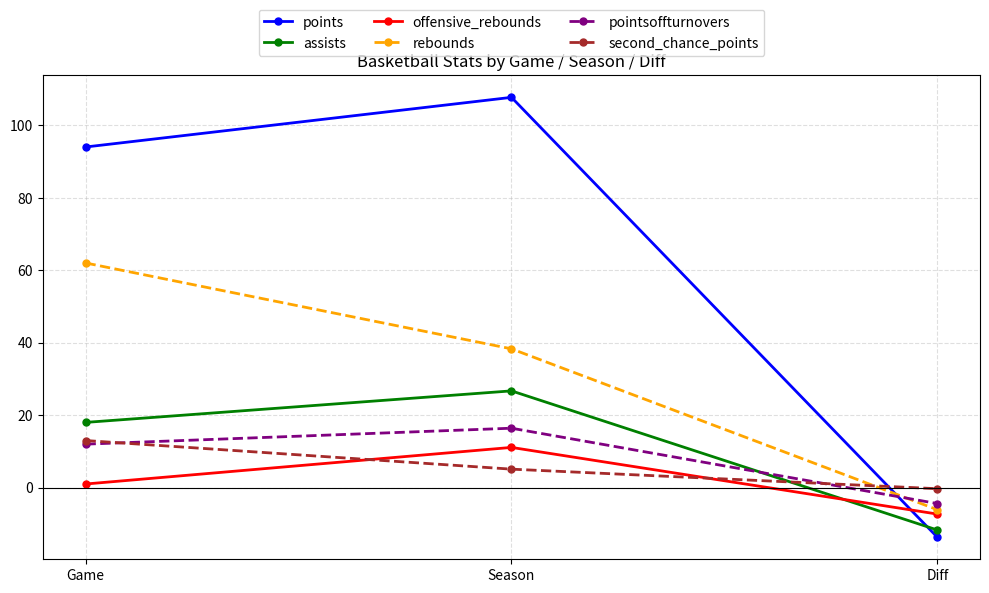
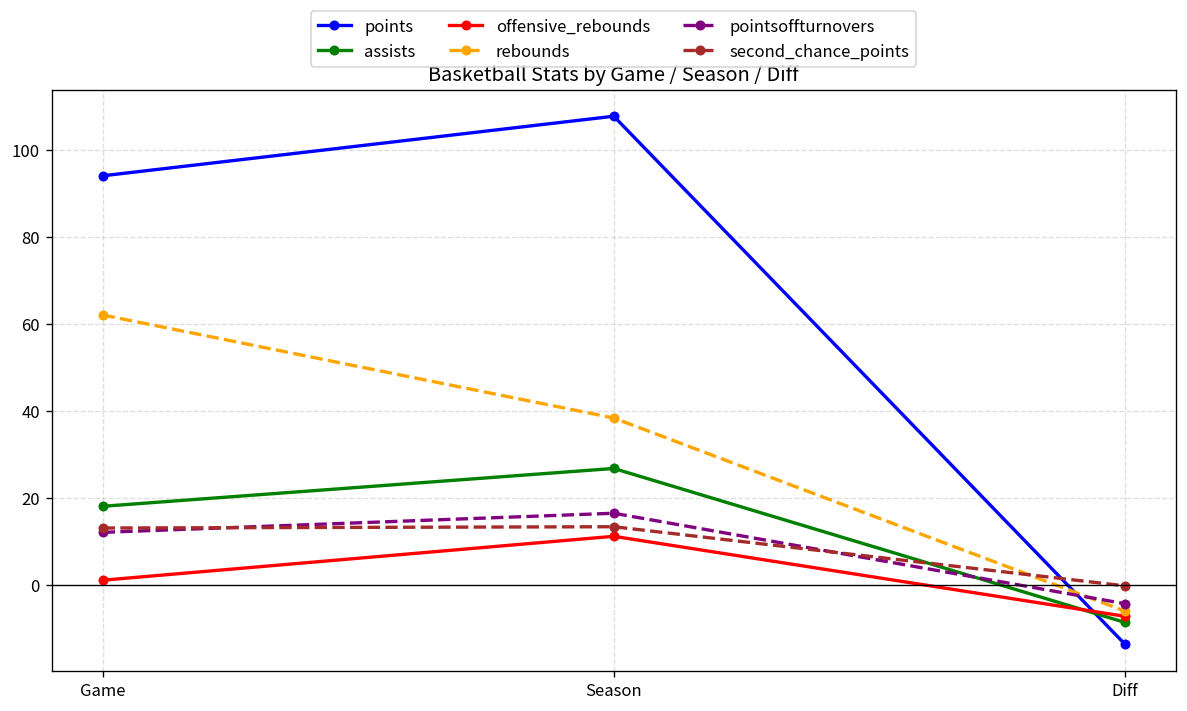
  {
    "points": {
      "Game": 94,
      "Season": 108,
      "Diff": -14
    },
    "assists": {
      "Game": 18,
      "Season": 27,
-     "Diff": -12
+     "Diff": -9
    },
    "offensive_rebounds": {
      "Game": 1,
      "Season": 11,
      "Diff": -7
    },
    "rebounds": {
      "Game": 62,
      "Season": 38,
      "Diff": -6
    },
    "pointsoffturnovers": {
      "Game": 12,
      "Season": 16,
      "Diff": -4
    },
    "second_chance_points": {
      "Game": 13,
-     "Season": 5,
+     "Season": 13,
      "Diff": 0
    }
  }
